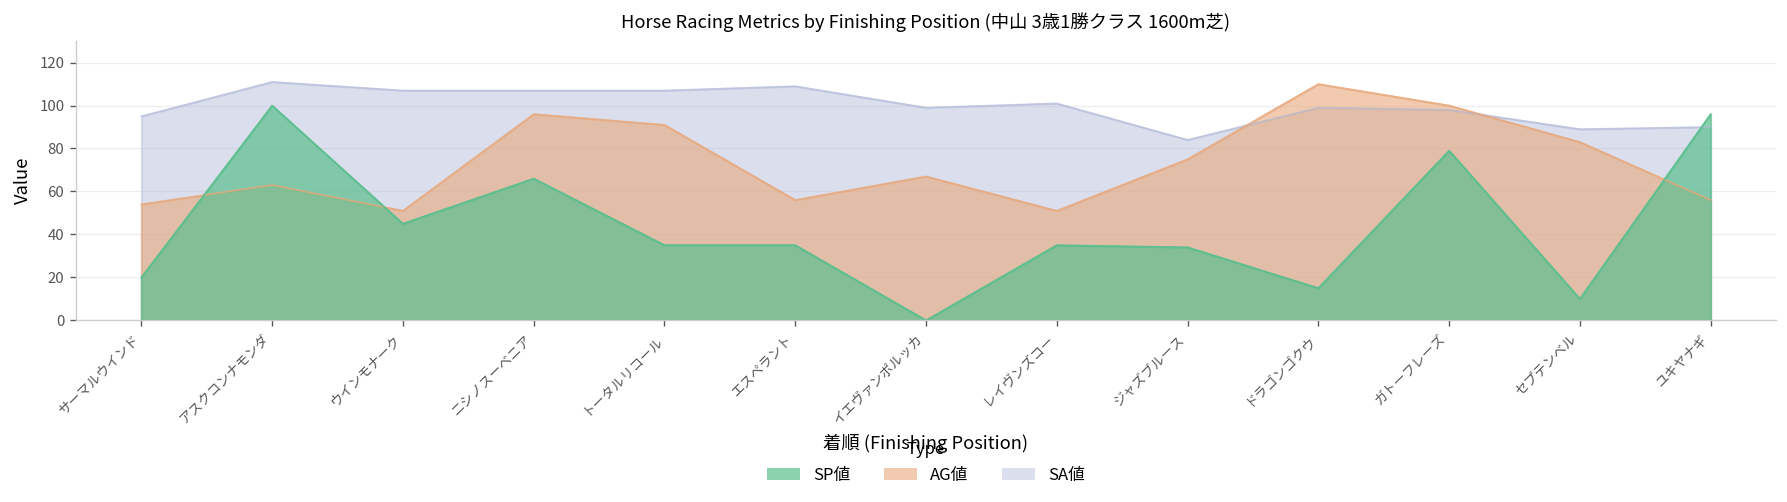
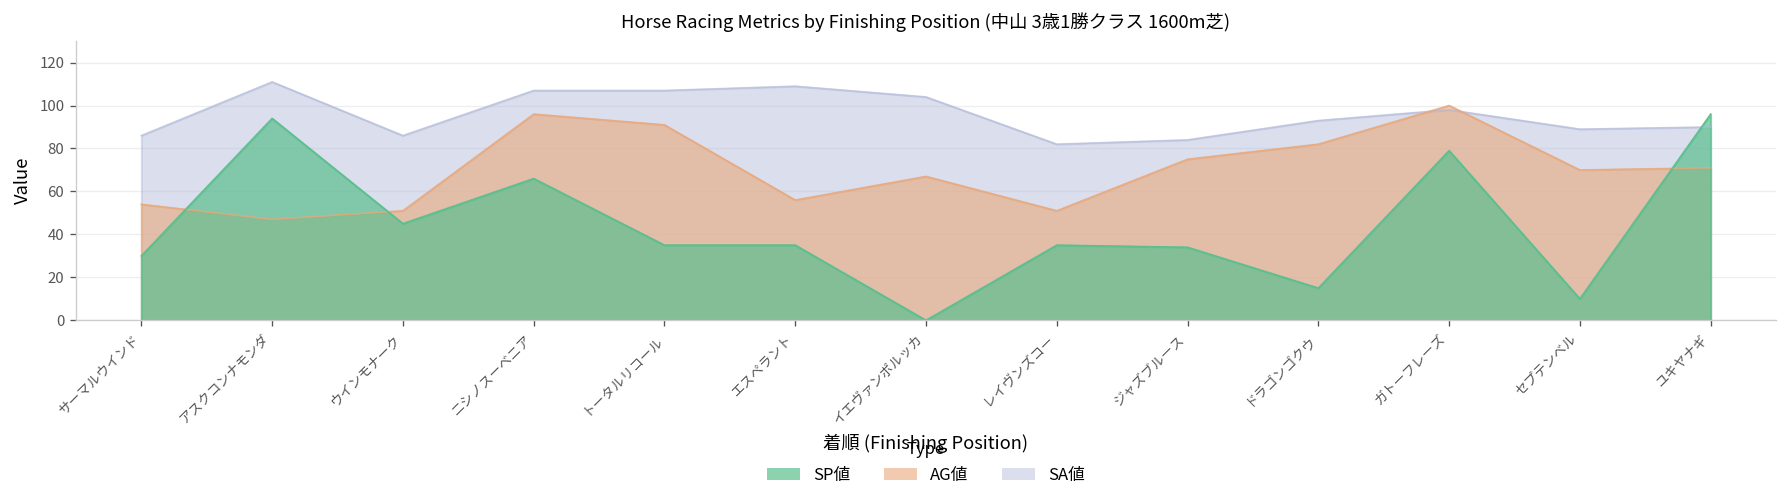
  {
    "SA値": {
-     "サーマルウインド": 95,
+     "サーマルウインド": 86,
      "アスクコンナモンダ": 111,
-     "ウインモナーク": 107,
+     "ウインモナーク": 86,
      "ニシノスーベニア": 107,
      "トータルリコール": 107,
      "エスペラント": 109,
-     "イエヴァンポルッカ": 99,
-     "レイヴンズコー": 101,
+     "イエヴァンポルッカ": 104,
+     "レイヴンズコー": 82,
      "ジャズブルース": 84,
-     "ドラゴンゴクウ": 99,
+     "ドラゴンゴクウ": 93,
      "ガトーフレーズ": 98,
      "セプテンベル": 89,
      "ユキヤナギ": 90
    },
    "AG値": {
      "サーマルウインド": 54,
-     "アスクコンナモンダ": 63,
+     "アスクコンナモンダ": 47,
      "ウインモナーク": 51,
      "ニシノスーベニア": 96,
      "トータルリコール": 91,
      "エスペラント": 56,
      "イエヴァンポルッカ": 67,
      "レイヴンズコー": 51,
      "ジャズブルース": 75,
-     "ドラゴンゴクウ": 110,
+     "ドラゴンゴクウ": 82,
      "ガトーフレーズ": 100,
-     "セプテンベル": 83,
-     "ユキヤナギ": 56
+     "セプテンベル": 70,
+     "ユキヤナギ": 71
    },
    "SP値": {
-     "サーマルウインド": 20,
-     "アスクコンナモンダ": 100,
+     "サーマルウインド": 30,
+     "アスクコンナモンダ": 94,
      "ウインモナーク": 45,
      "ニシノスーベニア": 66,
      "トータルリコール": 35,
      "エスペラント": 35,
      "イエヴァンポルッカ": 0,
      "レイヴンズコー": 35,
      "ジャズブルース": 34,
      "ドラゴンゴクウ": 15,
      "ガトーフレーズ": 79,
      "セプテンベル": 10,
      "ユキヤナギ": 96
    }
  }
